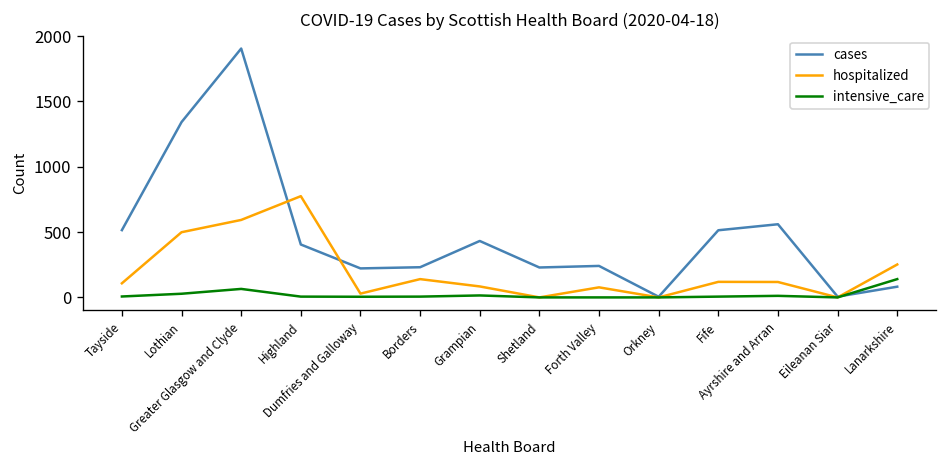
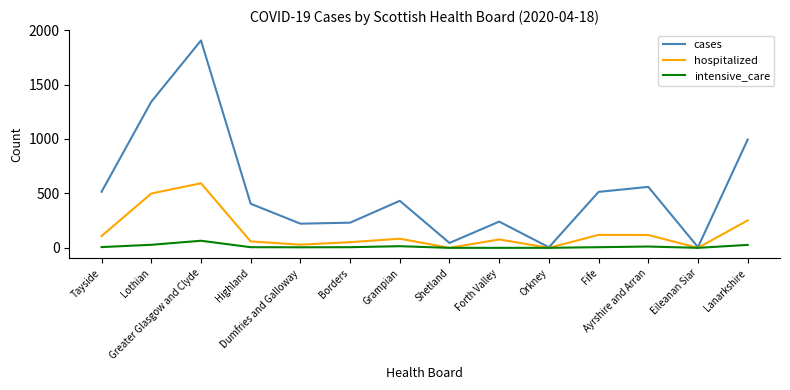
  {
    "cases": {
      "Tayside": 520,
      "Lothian": 1340,
      "Greater Glasgow and Clyde": 1910,
      "Highland": 410,
      "Dumfries and Galloway": 220,
      "Borders": 230,
      "Grampian": 430,
-     "Shetland": 230,
+     "Shetland": 50,
      "Forth Valley": 240,
      "Fife": 510,
      "Ayrshire and Arran": 560,
-     "Lanarkshire": 80
+     "Lanarkshire": 1000
    },
    "hospitalized": {
      "Tayside": 110,
      "Lothian": 500,
      "Greater Glasgow and Clyde": 590,
-     "Highland": 780,
+     "Highland": 60,
      "Dumfries and Galloway": 30,
-     "Borders": 140,
+     "Borders": 50,
      "Grampian": 80,
      "Forth Valley": 80,
      "Fife": 120,
      "Ayrshire and Arran": 120,
      "Lanarkshire": 250
    },
    "intensive_care": {
      "Tayside": 10,
      "Lothian": 30,
      "Greater Glasgow and Clyde": 70,
      "Highland": 10,
      "Dumfries and Galloway": 10,
      "Borders": 10,
      "Grampian": 20,
      "Forth Valley": 0,
      "Fife": 10,
      "Ayrshire and Arran": 10,
-     "Lanarkshire": 140
+     "Lanarkshire": 30
    }
  }
